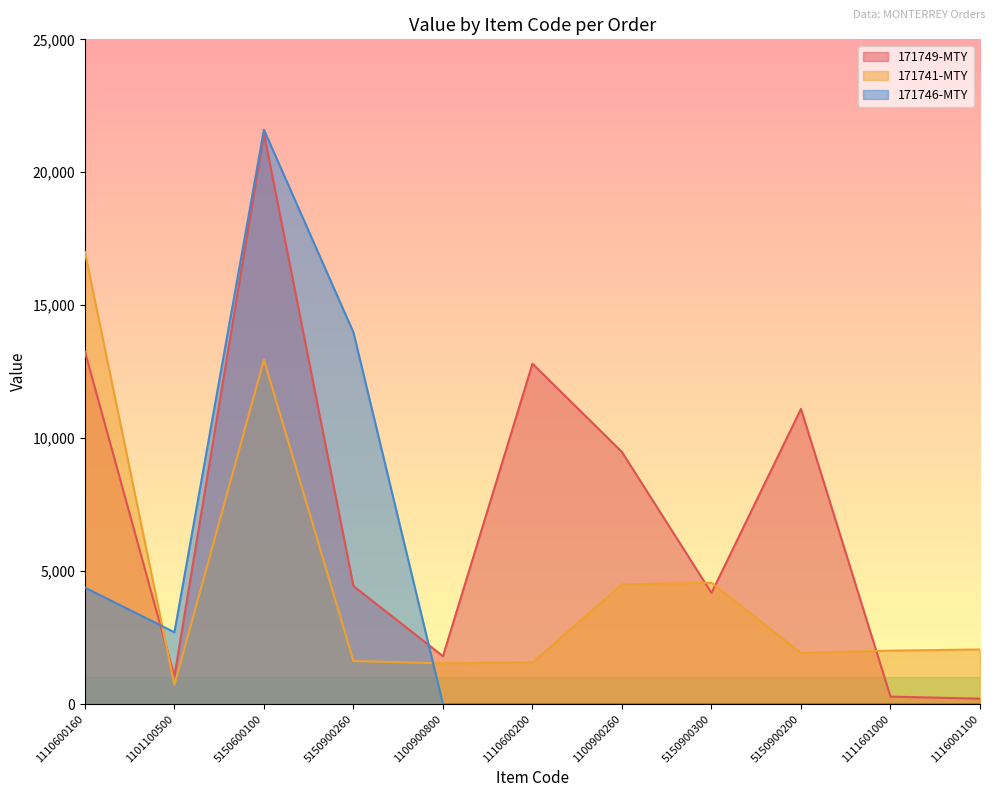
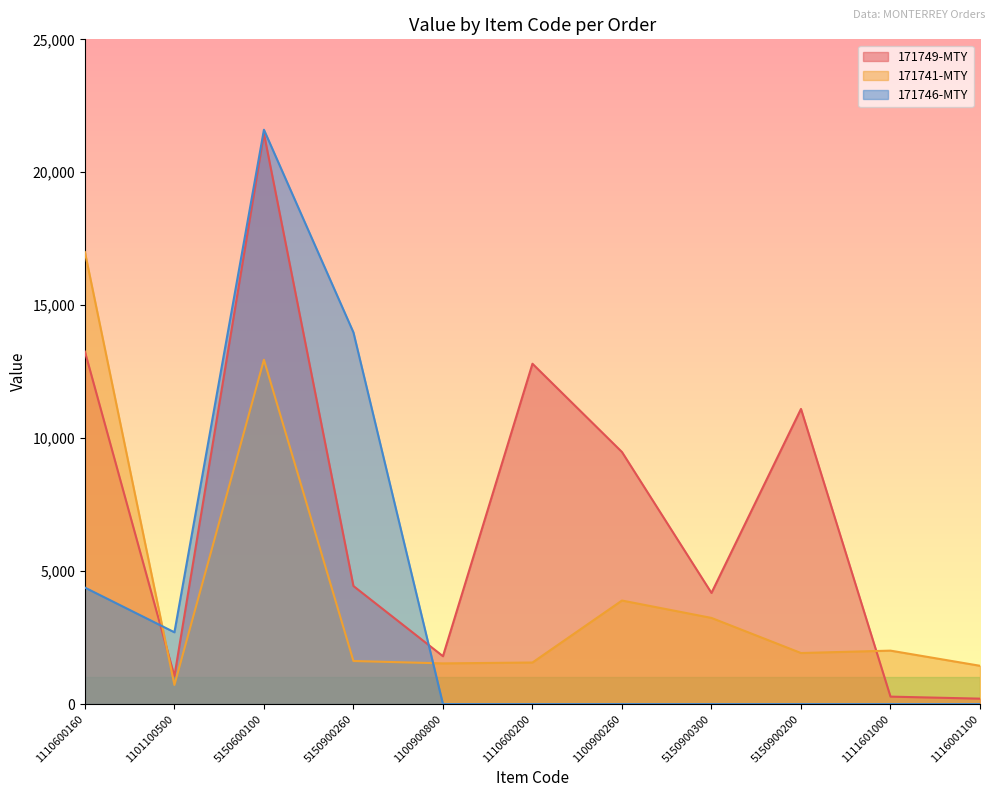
  {
    "171749-MTY": {
      "1110600160": "13,300",
      "1101100500": "1,100",
      "5150600100": "21,500",
      "5150900260": "4,400",
      "1100900800": "1,800",
      "1110600200": "12,800",
      "1100900260": "9,500",
      "5150900300": "4,200",
      "5150900200": "11,100",
      "1111601000": "300",
      "1116001100": "200"
    },
    "171741-MTY": {
      "1110600160": "17,000",
      "1101100500": "700",
      "5150600100": "13,000",
      "5150900260": "1,600",
      "1100900800": "1,500",
      "1110600200": "1,600",
-     "1100900260": "4,500",
-     "5150900300": "4,600",
+     "1100900260": "3,900",
+     "5150900300": "3,200",
      "5150900200": "1,900",
      "1111601000": "2,000",
-     "1116001100": "2,100"
+     "1116001100": "1,400"
    },
    "171746-MTY": {
      "1110600160": "4,400",
      "1101100500": "2,700",
      "5150600100": "21,600",
      "5150900260": "14,000",
      "1100900800": "0",
      "1110600200": "0",
      "1100900260": "0",
      "5150900300": "0",
      "5150900200": "0",
      "1111601000": "0",
      "1116001100": "0"
    }
  }
